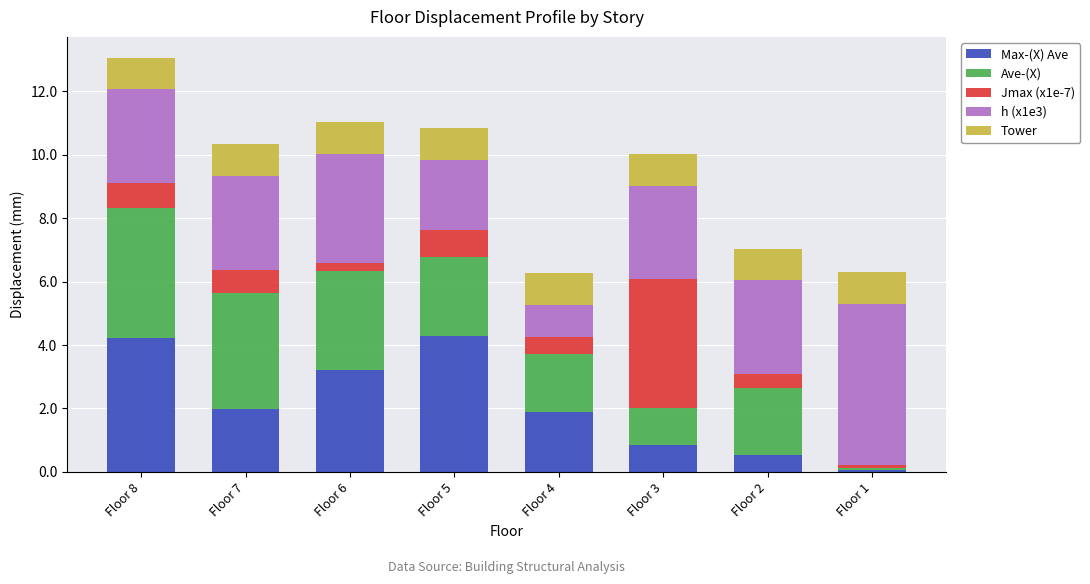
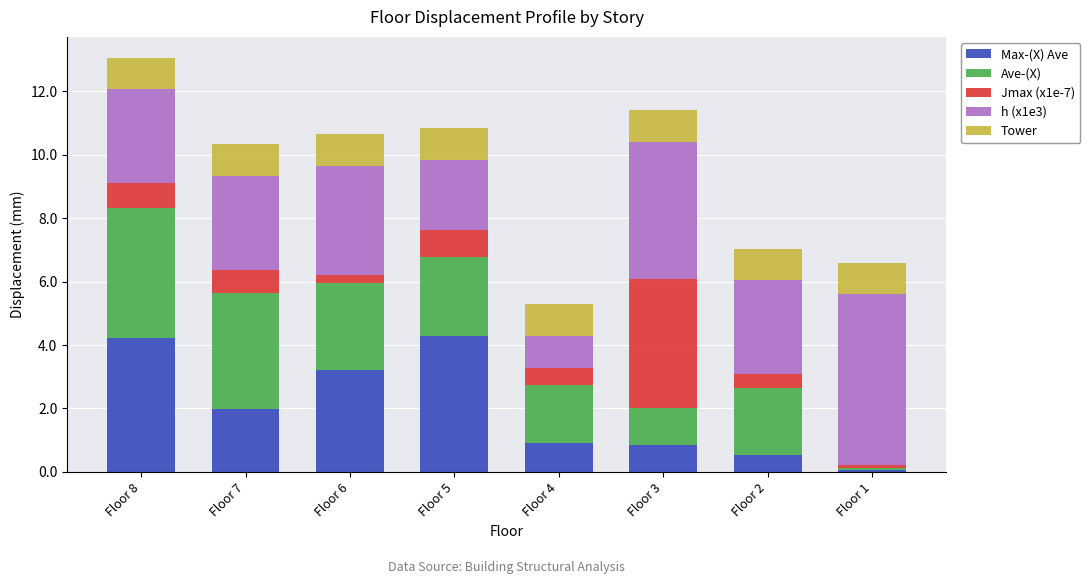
  {
    "Max-(X) Ave": {
      "Floor 8": 4.2,
      "Floor 7": 2.0,
      "Floor 6": 3.2,
      "Floor 5": 4.3,
-     "Floor 4": 1.9,
+     "Floor 4": 0.9,
      "Floor 3": 0.9,
      "Floor 2": 0.5
    },
    "Ave-(X)": {
      "Floor 8": 4.1,
      "Floor 7": 3.6,
-     "Floor 6": 3.1,
+     "Floor 6": 2.8,
      "Floor 5": 2.5,
      "Floor 4": 1.8,
      "Floor 3": 1.1,
      "Floor 2": 2.1
    },
    "Jmax (x1e-7)": {
      "Floor 8": 0.8,
      "Floor 7": 0.7,
      "Floor 6": 0.3,
      "Floor 5": 0.9,
      "Floor 4": 0.5,
      "Floor 3": 4.1,
      "Floor 2": 0.5
    },
    "h (x1e3)": {
      "Floor 8": 2.9,
      "Floor 7": 2.9,
      "Floor 6": 3.4,
      "Floor 5": 2.2,
      "Floor 4": 1.0,
-     "Floor 3": 2.9,
+     "Floor 3": 4.3,
      "Floor 2": 2.9,
-     "Floor 1": 5.1
+     "Floor 1": 5.4
    },
    "Tower": {
      "Floor 8": 1.0,
      "Floor 7": 1.0,
      "Floor 6": 1.0,
      "Floor 5": 1.0,
      "Floor 4": 1.0,
      "Floor 3": 1.0,
      "Floor 2": 1.0,
      "Floor 1": 1.0
    }
  }
